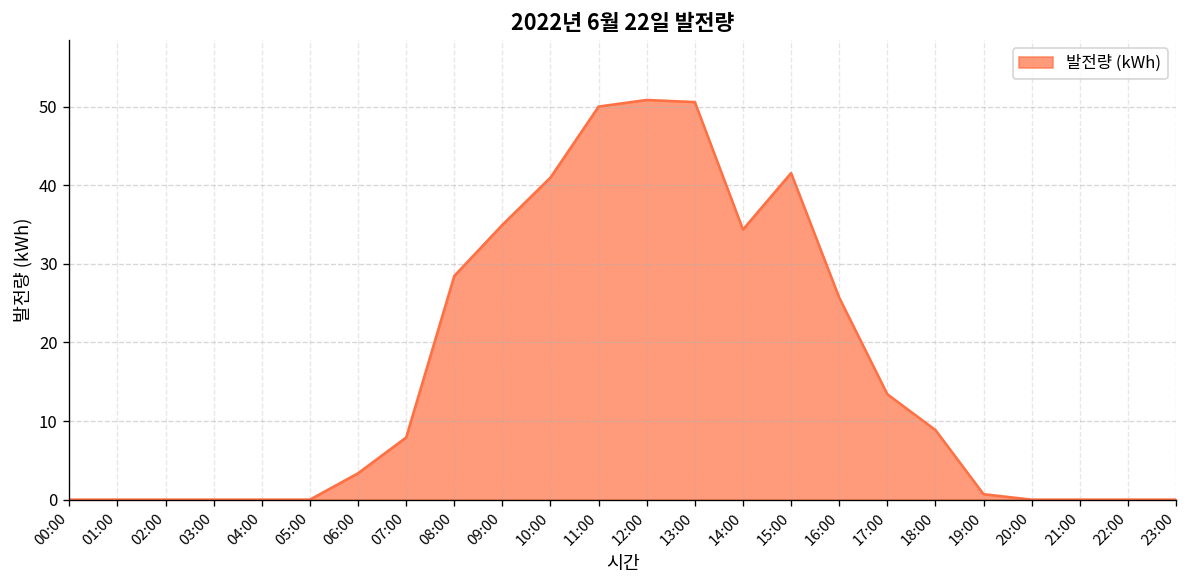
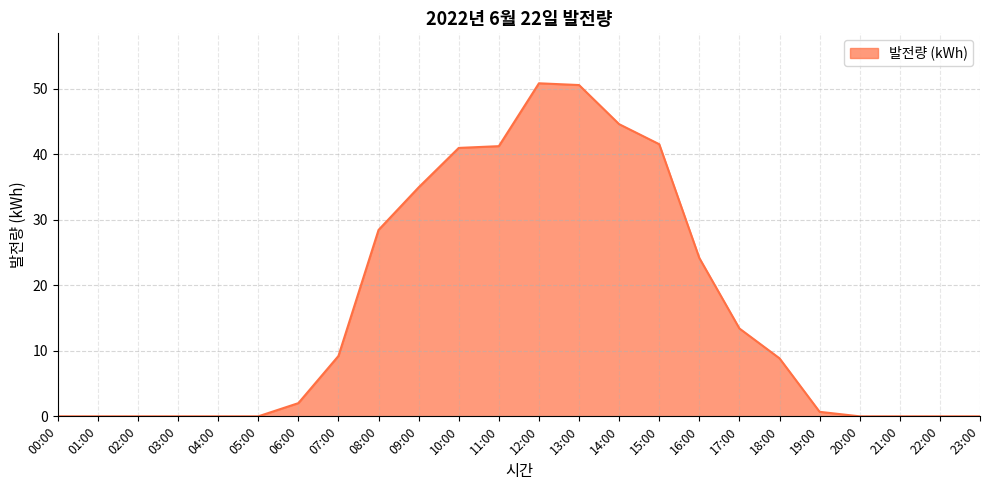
  {
    "00:00": 0,
    "01:00": 0,
    "02:00": 0,
    "03:00": 0,
    "04:00": 0,
    "05:00": 0,
-   "06:00": 3,
-   "07:00": 8,
+   "06:00": 2,
+   "07:00": 9,
    "08:00": 28,
    "09:00": 35,
    "10:00": 41,
-   "11:00": 50,
+   "11:00": 41,
    "12:00": 51,
    "13:00": 51,
-   "14:00": 34,
+   "14:00": 45,
    "15:00": 42,
-   "16:00": 26,
+   "16:00": 24,
    "17:00": 13,
    "18:00": 9,
    "19:00": 1,
    "20:00": 0,
    "21:00": 0,
    "22:00": 0,
    "23:00": 0
  }
